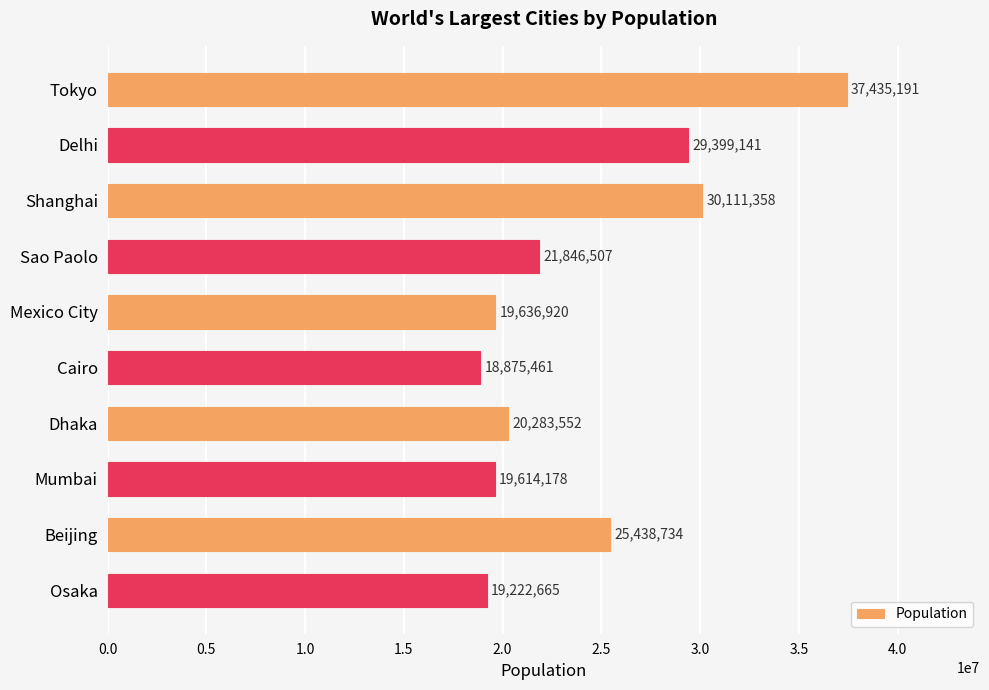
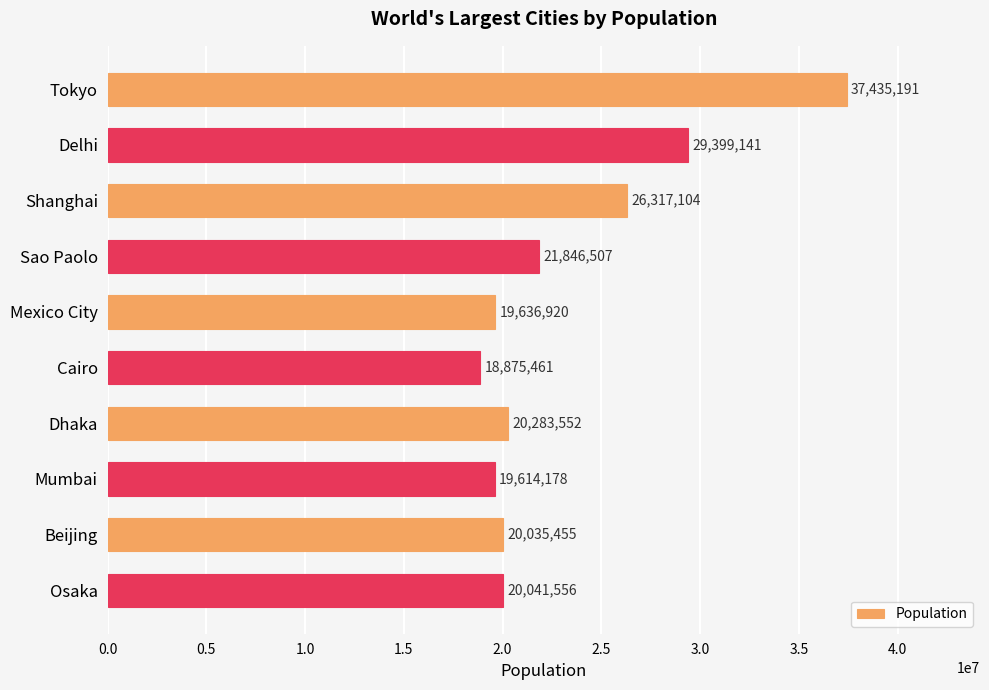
  {
    "Tokyo": "37,435,191",
    "Delhi": "29,399,141",
-   "Shanghai": "30,111,358",
+   "Shanghai": "26,317,104",
    "Sao Paolo": "21,846,507",
    "Mexico City": "19,636,920",
    "Cairo": "18,875,461",
    "Dhaka": "20,283,552",
    "Mumbai": "19,614,178",
-   "Beijing": "25,438,734",
-   "Osaka": "19,222,665"
+   "Beijing": "20,035,455",
+   "Osaka": "20,041,556"
  }
